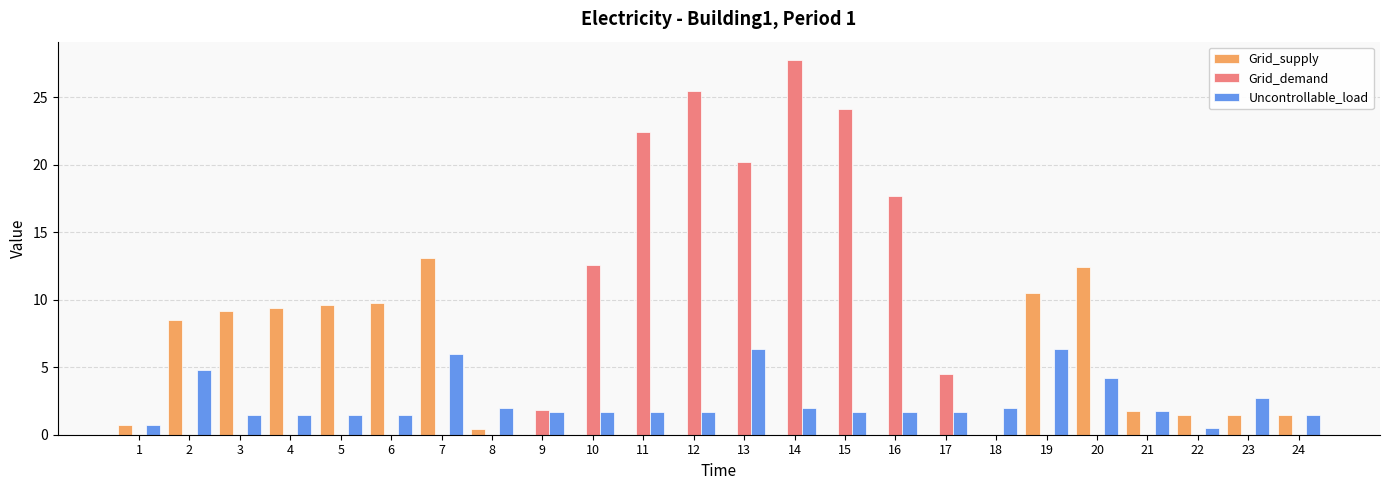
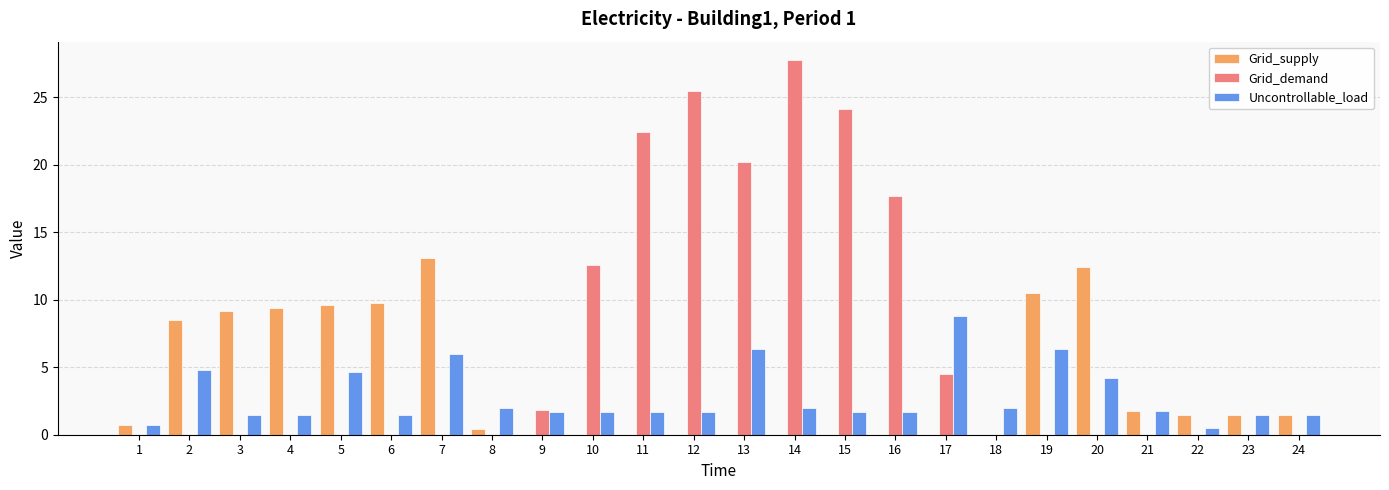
  {
    "Uncontrollable_load": {
      "1": 0.7,
      "2": 4.8,
      "3": 1.4,
      "4": 1.4,
-     "5": 1.4,
+     "5": 4.6,
      "6": 1.4,
      "7": 6.0,
      "8": 2.0,
      "9": 1.7,
      "10": 1.7,
      "11": 1.7,
      "12": 1.7,
      "13": 6.3,
      "14": 2.0,
      "15": 1.7,
      "16": 1.7,
-     "17": 1.7,
+     "17": 8.8,
      "18": 2.0,
      "19": 6.3,
      "20": 4.2,
      "21": 1.8,
      "22": 0.5,
-     "23": 2.7,
+     "23": 1.4,
      "24": 1.4
    }
  }
